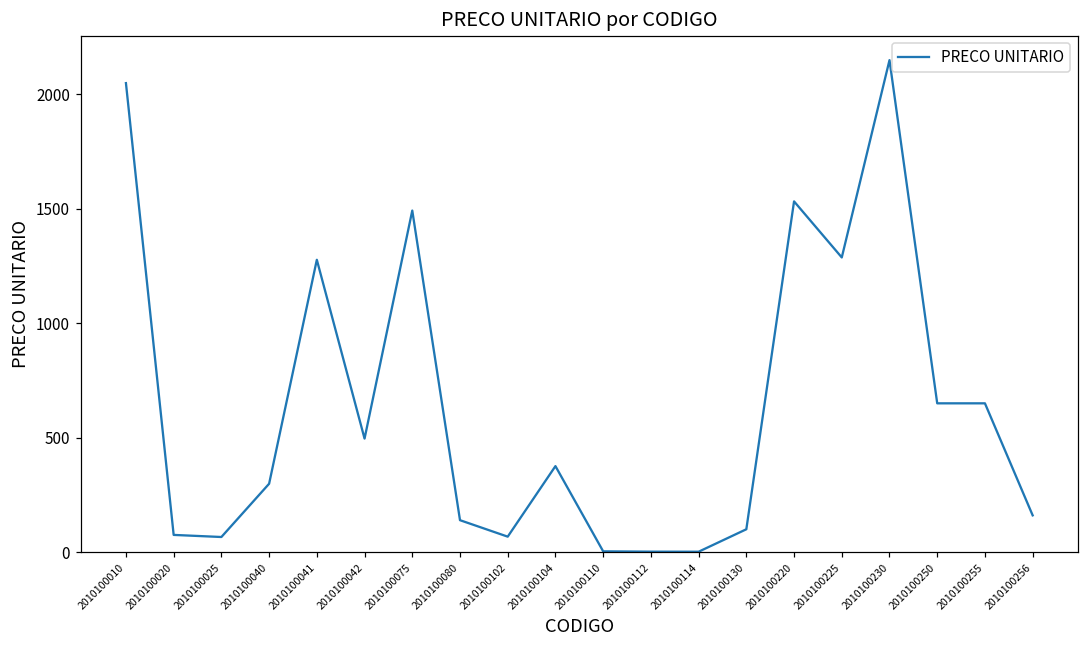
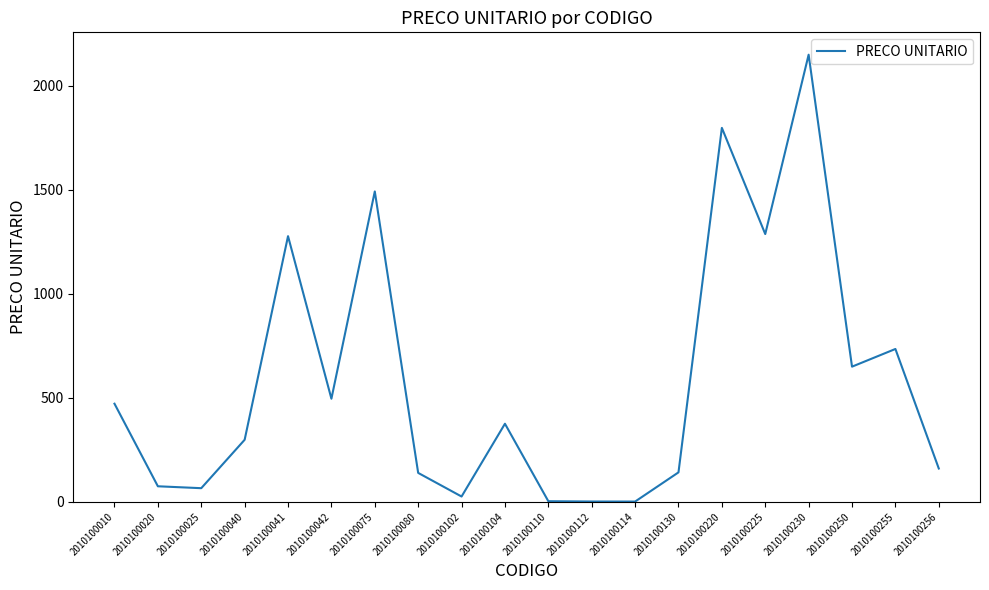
  {
-   "2010100010": 2050,
+   "2010100010": 470,
    "2010100020": 70,
    "2010100025": 70,
    "2010100040": 300,
    "2010100041": 1280,
    "2010100042": 500,
    "2010100075": 1490,
    "2010100080": 140,
-   "2010100102": 70,
+   "2010100102": 30,
    "2010100104": 380,
    "2010100110": 0,
    "2010100112": 0,
    "2010100114": 0,
-   "2010100130": 100,
-   "2010100220": 1530,
+   "2010100130": 140,
+   "2010100220": 1800,
    "2010100225": 1290,
    "2010100230": 2150,
    "2010100250": 650,
-   "2010100255": 650,
+   "2010100255": 730,
    "2010100256": 160
  }
